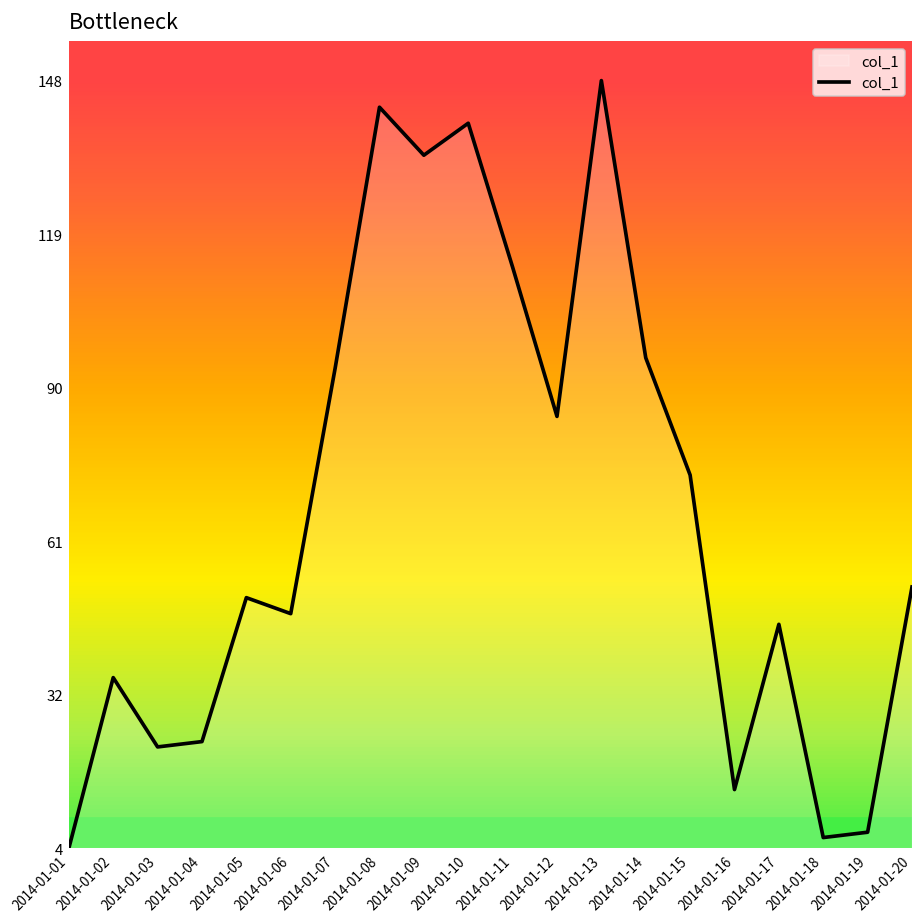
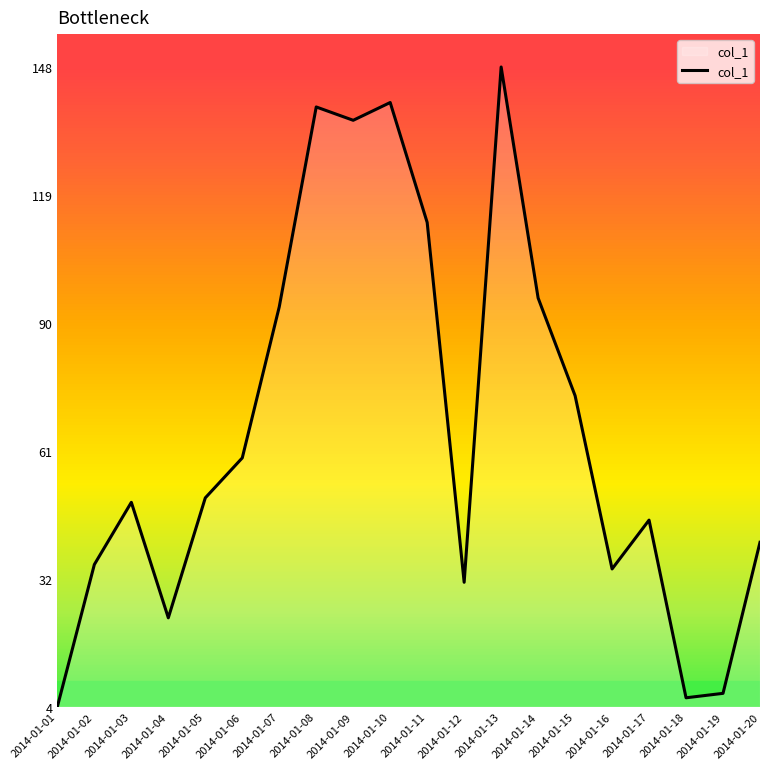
  {
    "2014-01-01": 4,
    "2014-01-02": 36,
-   "2014-01-03": 23,
+   "2014-01-03": 50,
    "2014-01-04": 24,
    "2014-01-05": 51,
-   "2014-01-06": 48,
+   "2014-01-06": 60,
    "2014-01-07": 94,
-   "2014-01-08": 143,
-   "2014-01-09": 134,
+   "2014-01-08": 139,
+   "2014-01-09": 136,
    "2014-01-10": 140,
    "2014-01-11": 113,
-   "2014-01-12": 85,
+   "2014-01-12": 32,
    "2014-01-13": 148,
    "2014-01-14": 96,
    "2014-01-15": 74,
-   "2014-01-16": 15,
+   "2014-01-16": 35,
    "2014-01-17": 46,
    "2014-01-18": 6,
    "2014-01-19": 7,
-   "2014-01-20": 53
+   "2014-01-20": 41
  }
